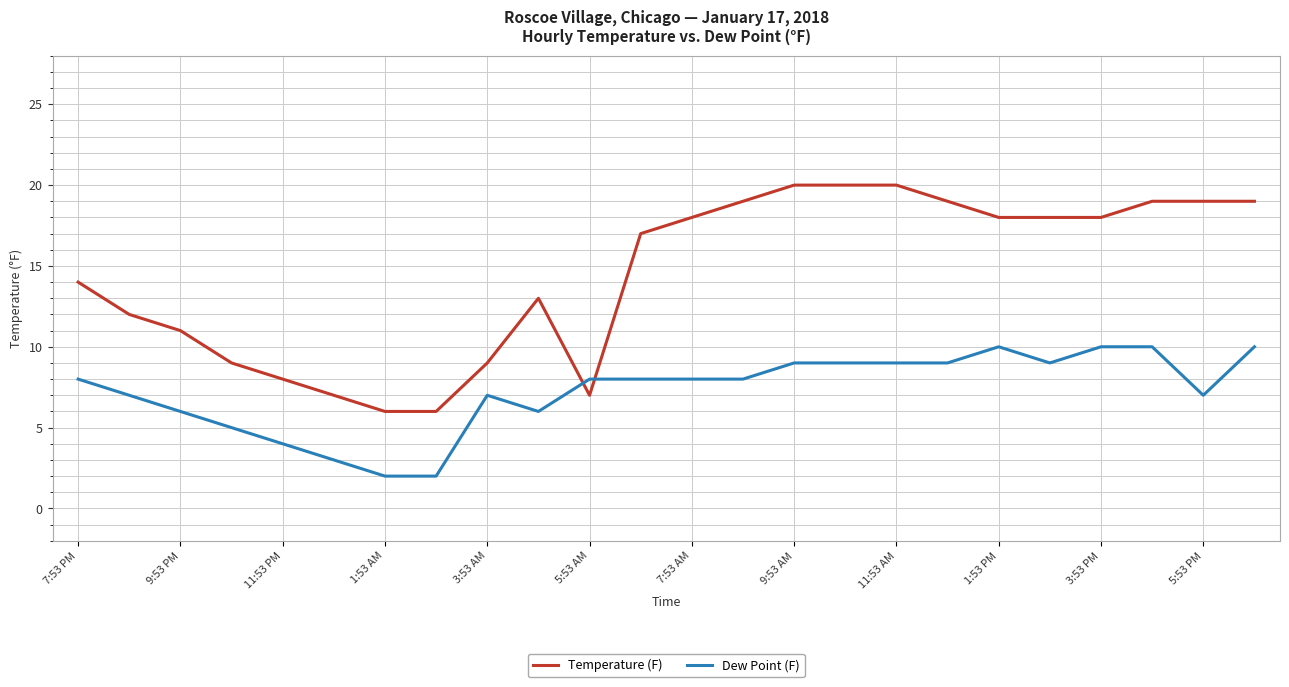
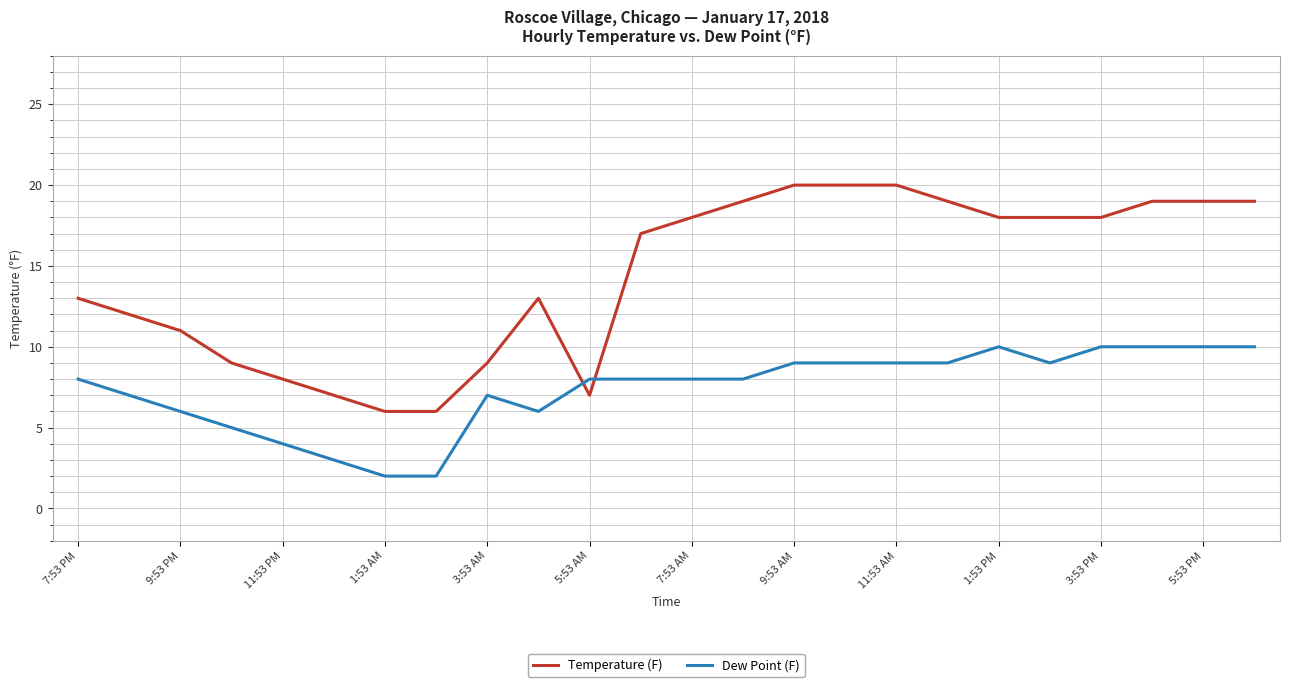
  {
    "Temperature (F)": {
-     "7:53 PM": 14,
+     "7:53 PM": 13,
      "9:53 PM": 11,
      "11:53 PM": 8,
      "1:53 AM": 6,
      "3:53 AM": 9,
      "5:53 AM": 7,
      "7:53 AM": 18,
      "9:53 AM": 20,
      "11:53 AM": 20,
      "1:53 PM": 18,
      "3:53 PM": 18,
      "5:53 PM": 19
    },
    "Dew Point (F)": {
      "7:53 PM": 8,
      "9:53 PM": 6,
      "11:53 PM": 4,
      "1:53 AM": 2,
      "3:53 AM": 7,
      "5:53 AM": 8,
      "7:53 AM": 8,
      "9:53 AM": 9,
      "11:53 AM": 9,
      "1:53 PM": 10,
      "3:53 PM": 10,
-     "5:53 PM": 7
+     "5:53 PM": 10
    }
  }
